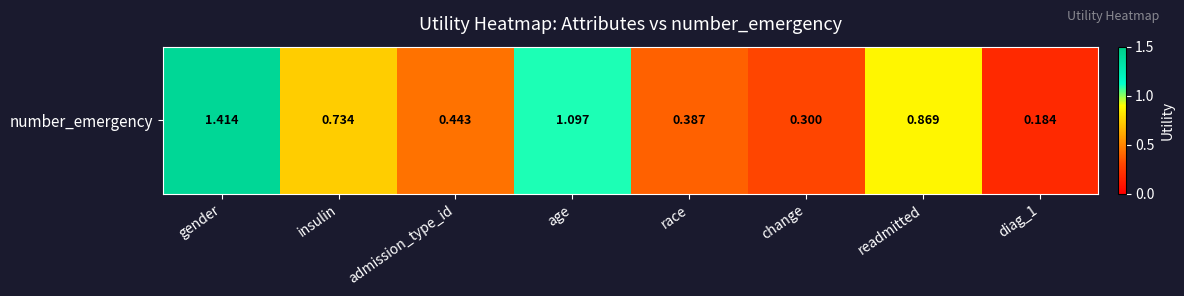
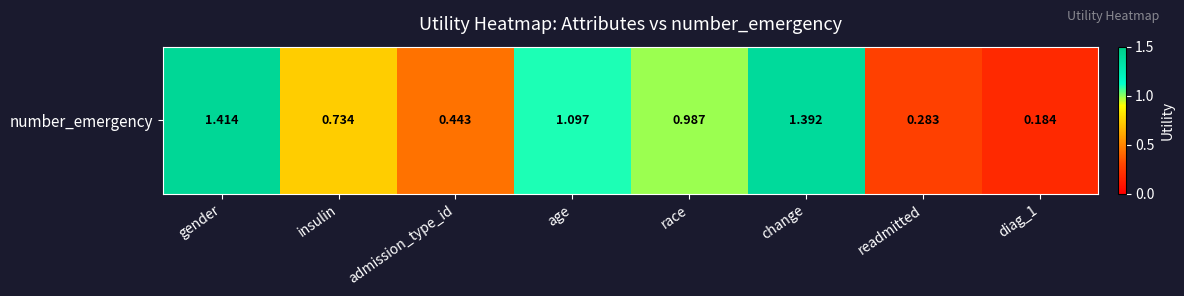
  {
    "number_emergency": {
      "gender": 1.414,
      "insulin": 0.734,
      "admission_type_id": 0.443,
      "age": 1.097,
-     "race": 0.387,
-     "change": 0.300,
-     "readmitted": 0.869,
+     "race": 0.987,
+     "change": 1.392,
+     "readmitted": 0.283,
      "diag_1": 0.184
    }
  }
